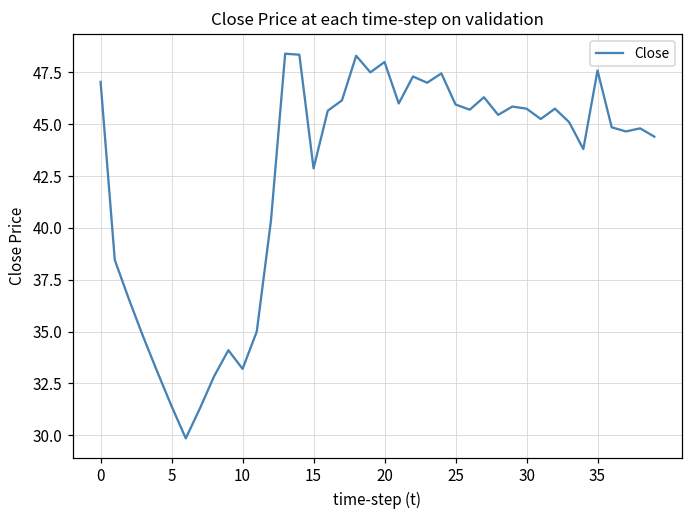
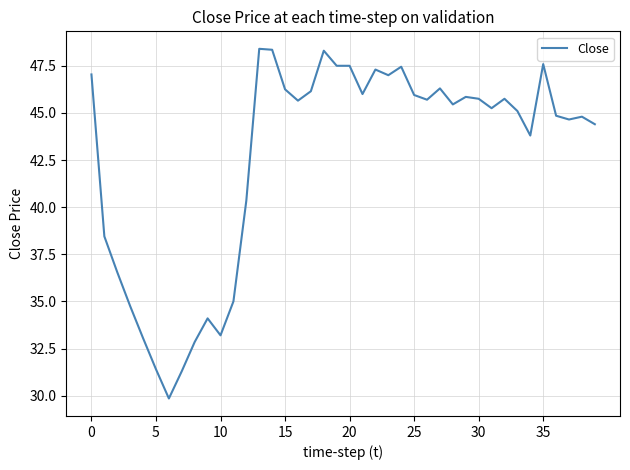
  {
    "0": 47.0,
    "5": 31.4,
    "10": 33.2,
-   "15": 42.9,
-   "20": 48.0,
+   "15": 46.3,
+   "20": 47.5,
    "25": 46.0,
    "30": 45.8,
    "35": 47.6
  }
